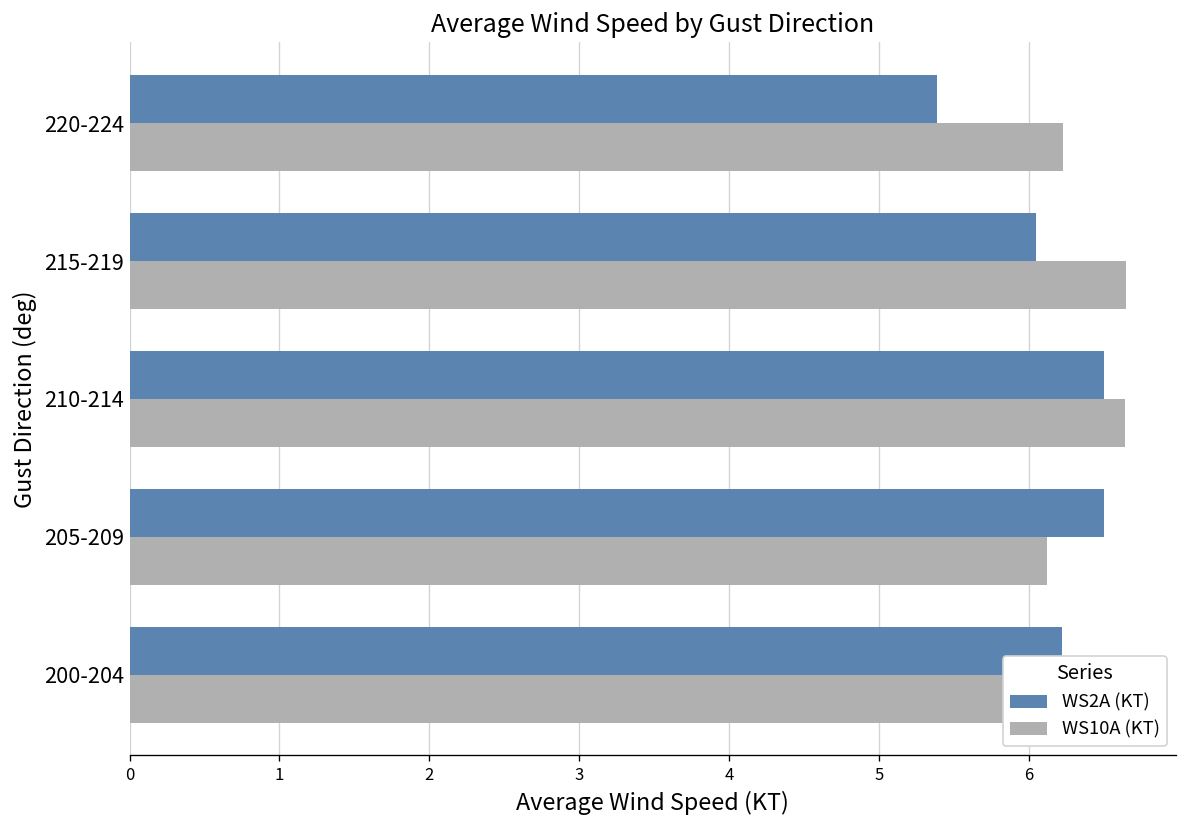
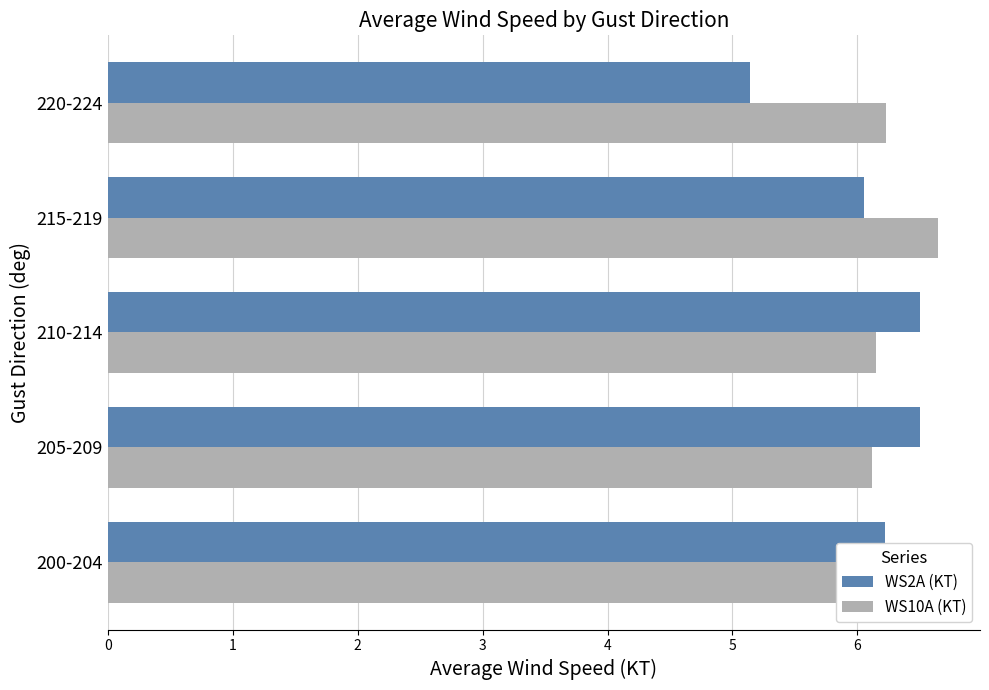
  {
    "WS2A (KT)": {
-     "220-224": 5.39,
+     "220-224": 5.14,
      "215-219": 6.05,
      "210-214": 6.50,
      "205-209": 6.50,
      "200-204": 6.22
    },
    "WS10A (KT)": {
      "220-224": 6.23,
      "215-219": 6.65,
-     "210-214": 6.64,
+     "210-214": 6.15,
      "205-209": 6.12
    }
  }
